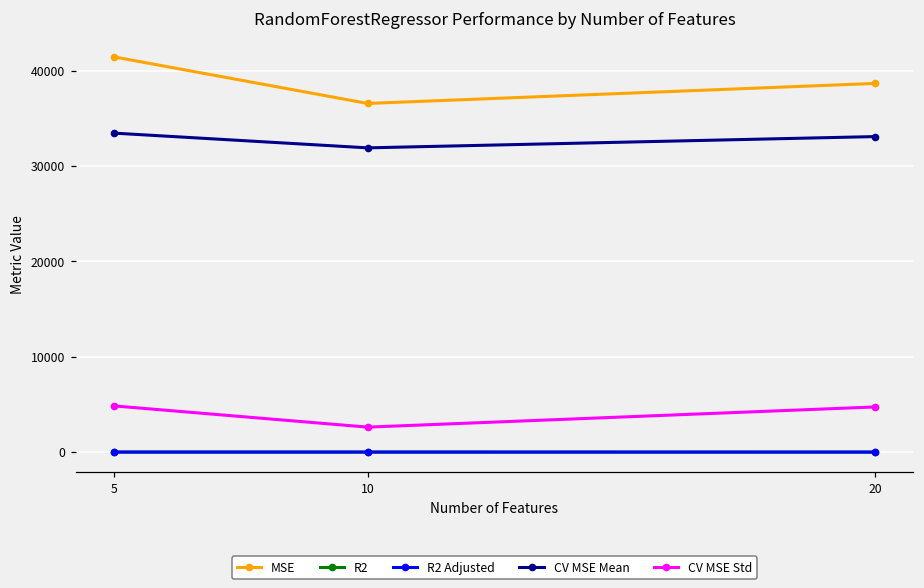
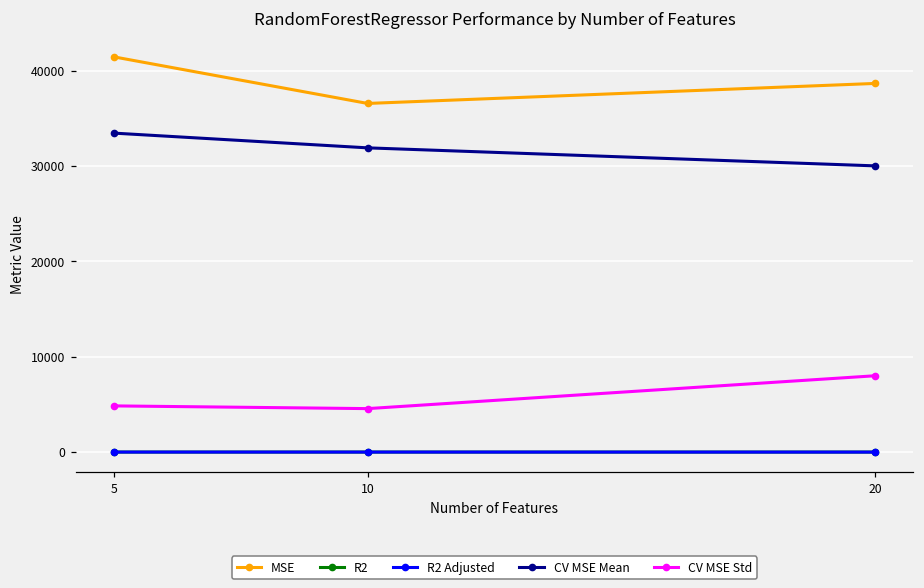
  {
    "MSE": {
      "5": 41000,
      "10": 37000,
      "20": 39000
    },
    "R2 Adjusted": {
      "5": 0,
      "10": 0,
      "20": 0
    },
    "CV MSE Mean": {
      "5": 33000,
      "10": 32000,
-     "20": 33000
+     "20": 30000
    },
    "CV MSE Std": {
      "5": 5000,
-     "10": 3000,
-     "20": 5000
+     "10": 5000,
+     "20": 8000
    }
  }
